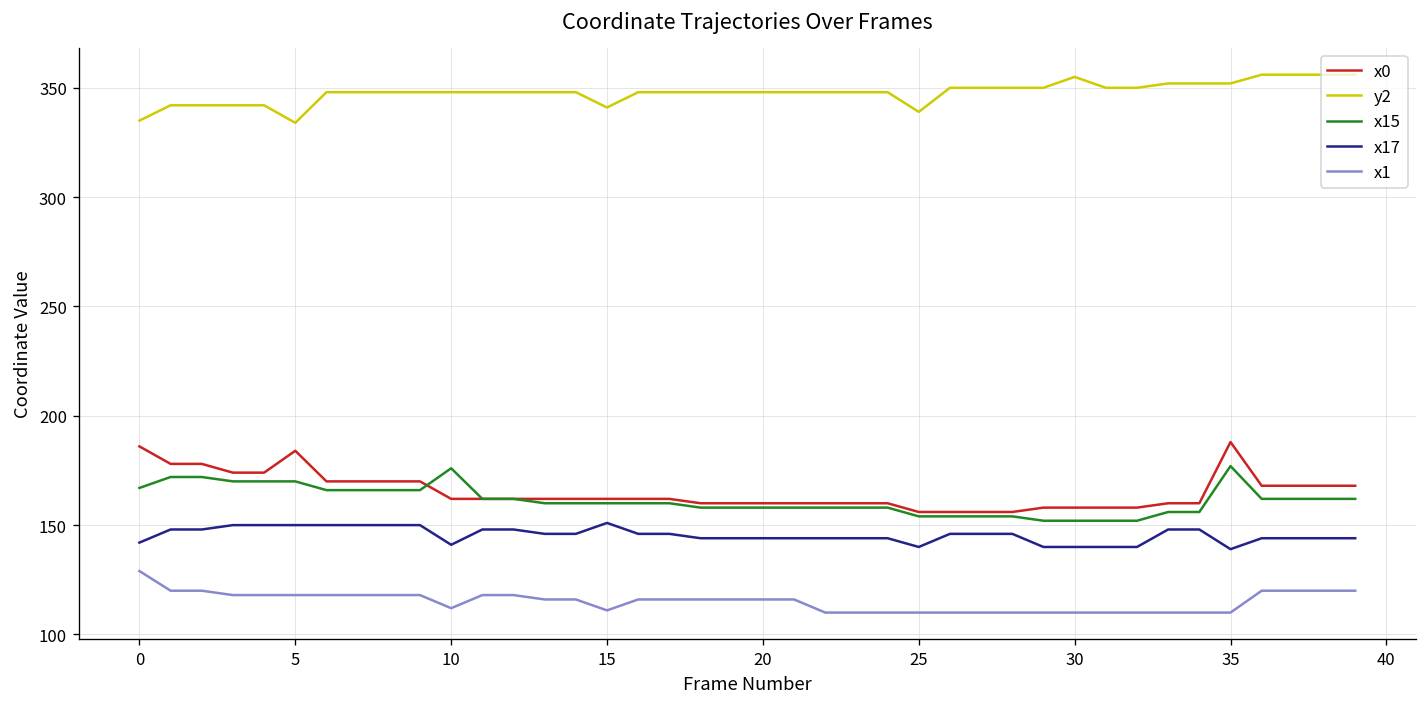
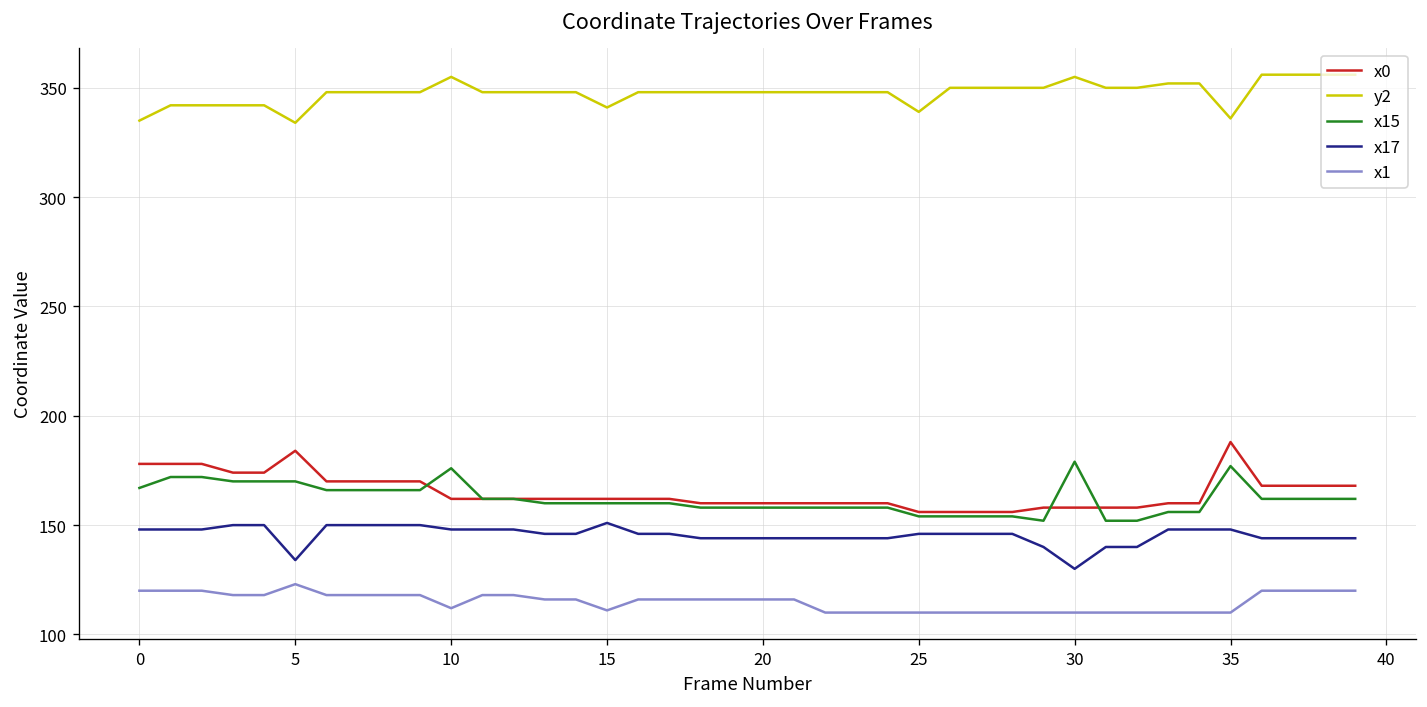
  {
    "x0": {
-     "0": 186,
+     "0": 178,
      "5": 184,
      "10": 162,
      "15": 162,
      "20": 160,
      "25": 156,
      "30": 158,
      "35": 188
    },
    "y2": {
      "0": 335,
      "5": 334,
-     "10": 348,
+     "10": 355,
      "15": 341,
      "20": 348,
      "25": 339,
      "30": 355,
-     "35": 352
+     "35": 336
    },
    "x15": {
      "0": 167,
      "5": 170,
      "10": 176,
      "15": 160,
      "20": 158,
      "25": 154,
-     "30": 152,
+     "30": 179,
      "35": 177
    },
    "x17": {
-     "0": 142,
-     "5": 150,
-     "10": 141,
+     "0": 148,
+     "5": 134,
+     "10": 148,
      "15": 151,
      "20": 144,
-     "25": 140,
-     "30": 140,
-     "35": 139
+     "25": 146,
+     "30": 130,
+     "35": 148
    },
    "x1": {
-     "0": 129,
-     "5": 118,
+     "0": 120,
+     "5": 123,
      "10": 112,
      "15": 111,
      "20": 116,
      "25": 110,
      "30": 110,
      "35": 110
    }
  }
